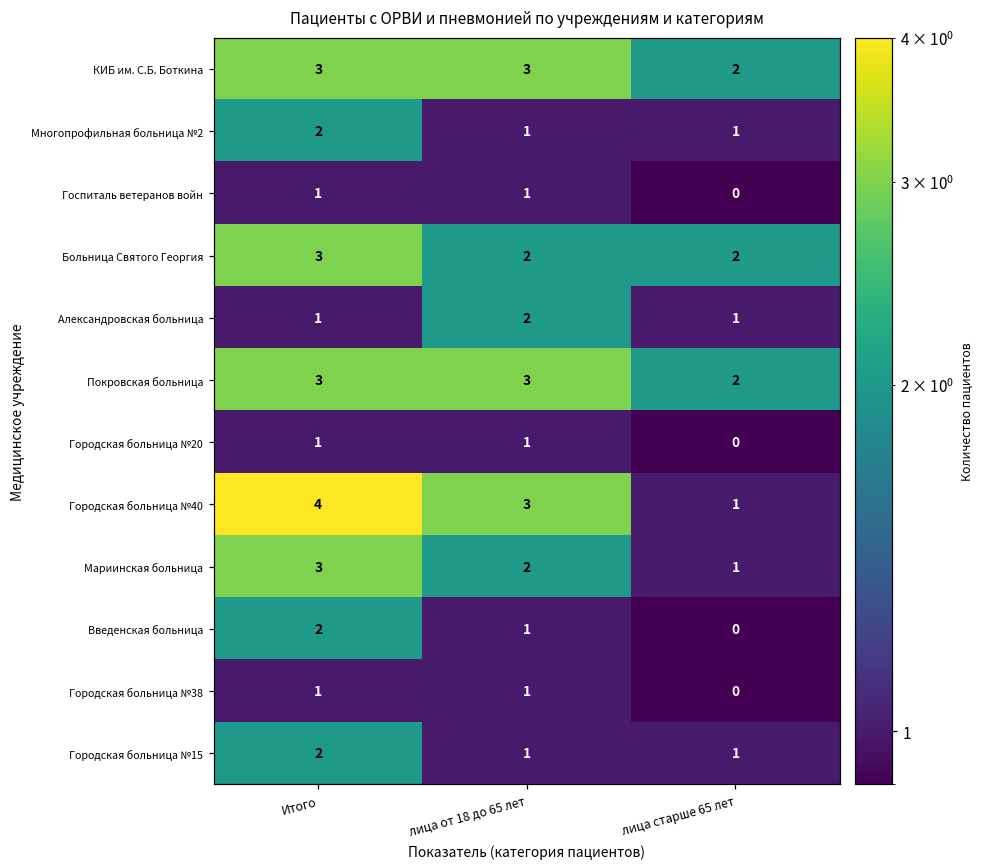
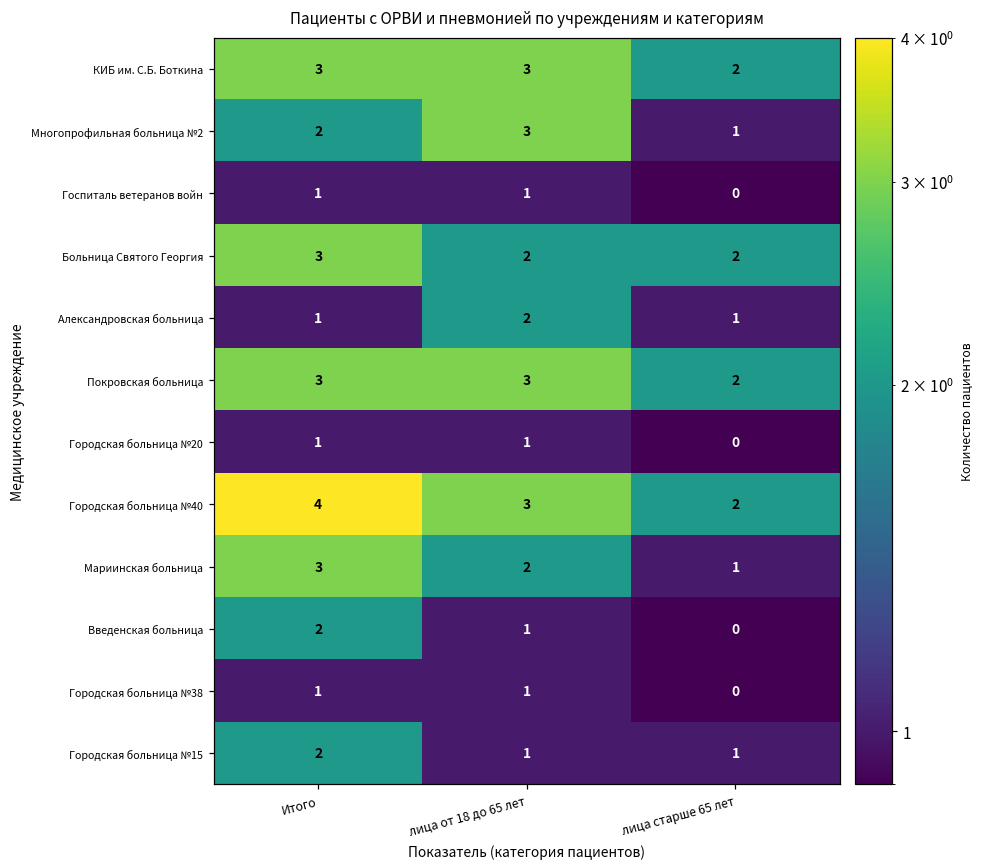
  {
    "КИБ им. С.Б. Боткина": {
      "Итого": 3,
      "лица от 18 до 65 лет": 3,
      "лица старше 65 лет": 2
    },
    "Многопрофильная больница №2": {
      "Итого": 2,
-     "лица от 18 до 65 лет": 1,
+     "лица от 18 до 65 лет": 3,
      "лица старше 65 лет": 1
    },
    "Госпиталь ветеранов войн": {
      "Итого": 1,
      "лица от 18 до 65 лет": 1,
      "лица старше 65 лет": 0
    },
    "Больница Святого Георгия": {
      "Итого": 3,
      "лица от 18 до 65 лет": 2,
      "лица старше 65 лет": 2
    },
    "Александровская больница": {
      "Итого": 1,
      "лица от 18 до 65 лет": 2,
      "лица старше 65 лет": 1
    },
    "Покровская больница": {
      "Итого": 3,
      "лица от 18 до 65 лет": 3,
      "лица старше 65 лет": 2
    },
    "Городская больница №20": {
      "Итого": 1,
      "лица от 18 до 65 лет": 1,
      "лица старше 65 лет": 0
    },
    "Городская больница №40": {
      "Итого": 4,
      "лица от 18 до 65 лет": 3,
-     "лица старше 65 лет": 1
+     "лица старше 65 лет": 2
    },
    "Мариинская больница": {
      "Итого": 3,
      "лица от 18 до 65 лет": 2,
      "лица старше 65 лет": 1
    },
    "Введенская больница": {
      "Итого": 2,
      "лица от 18 до 65 лет": 1,
      "лица старше 65 лет": 0
    },
    "Городская больница №38": {
      "Итого": 1,
      "лица от 18 до 65 лет": 1,
      "лица старше 65 лет": 0
    },
    "Городская больница №15": {
      "Итого": 2,
      "лица от 18 до 65 лет": 1,
      "лица старше 65 лет": 1
    }
  }
